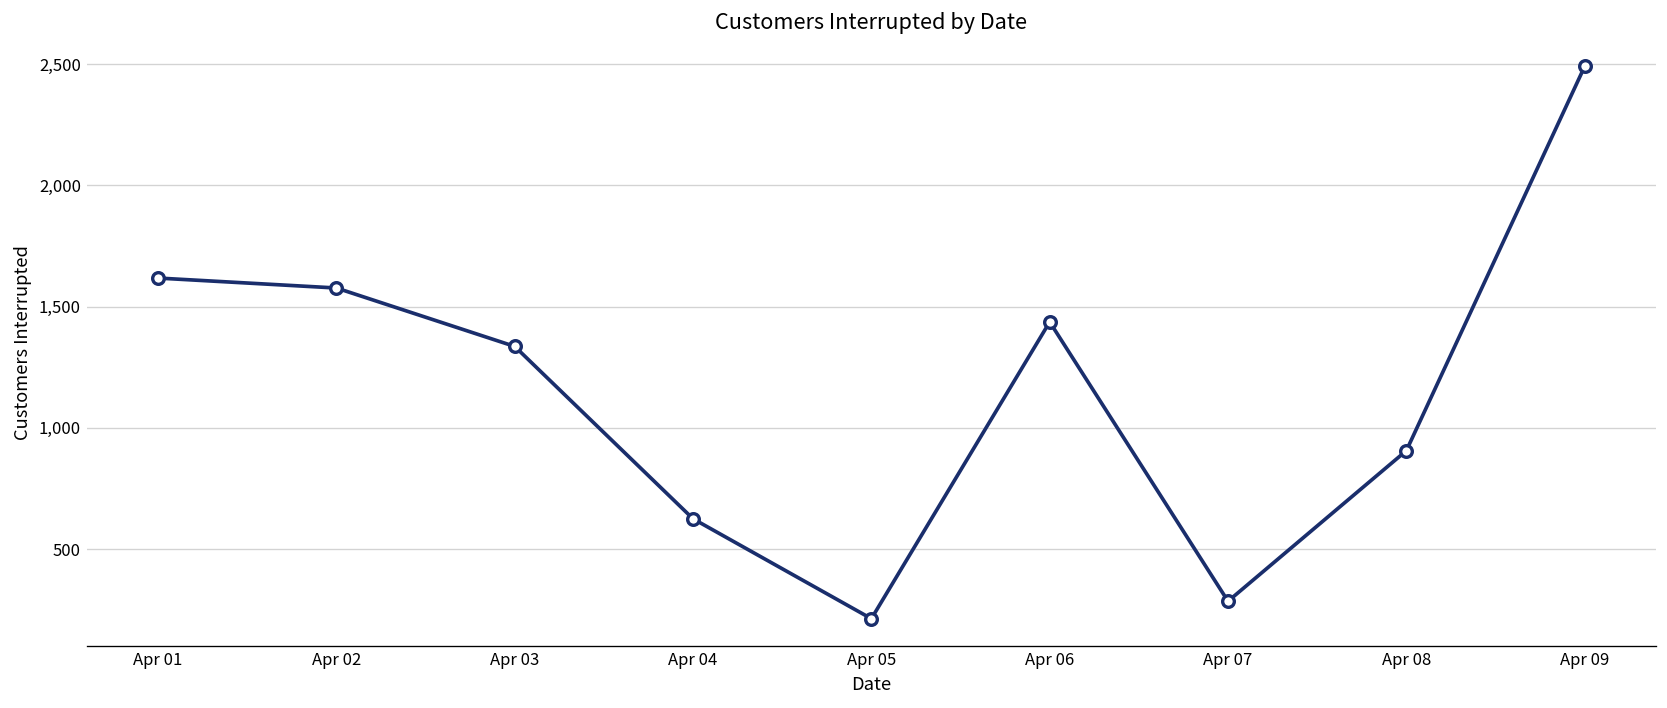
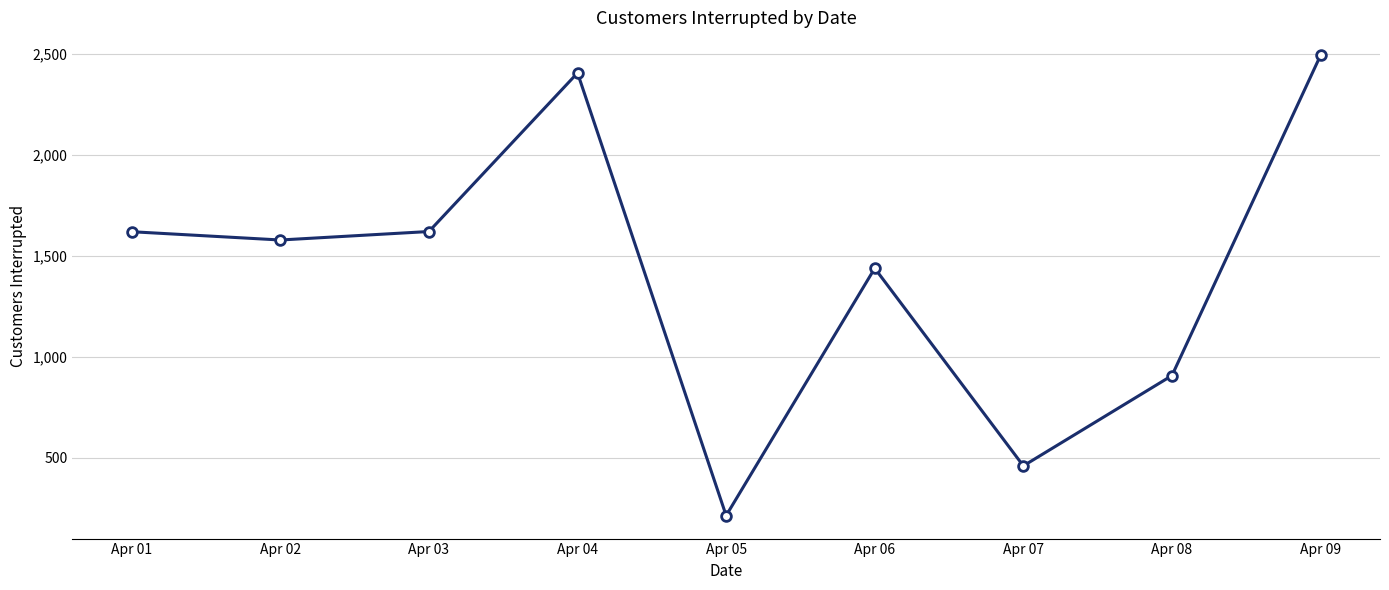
  {
    "Apr 01": "1,620",
    "Apr 02": "1,580",
-   "Apr 03": "1,340",
-   "Apr 04": "630",
+   "Apr 03": "1,620",
+   "Apr 04": "2,400",
    "Apr 05": "210",
    "Apr 06": "1,440",
-   "Apr 07": "290",
+   "Apr 07": "460",
    "Apr 08": "910",
    "Apr 09": "2,490"
  }
